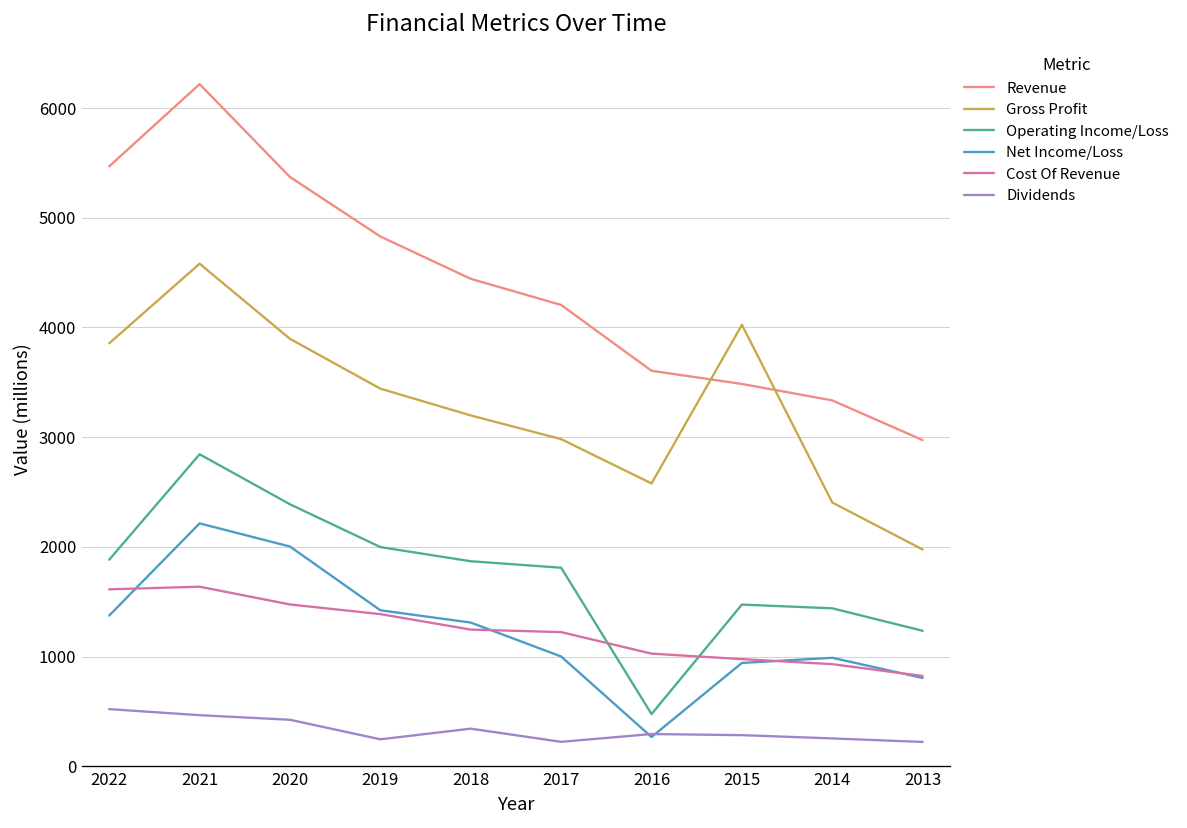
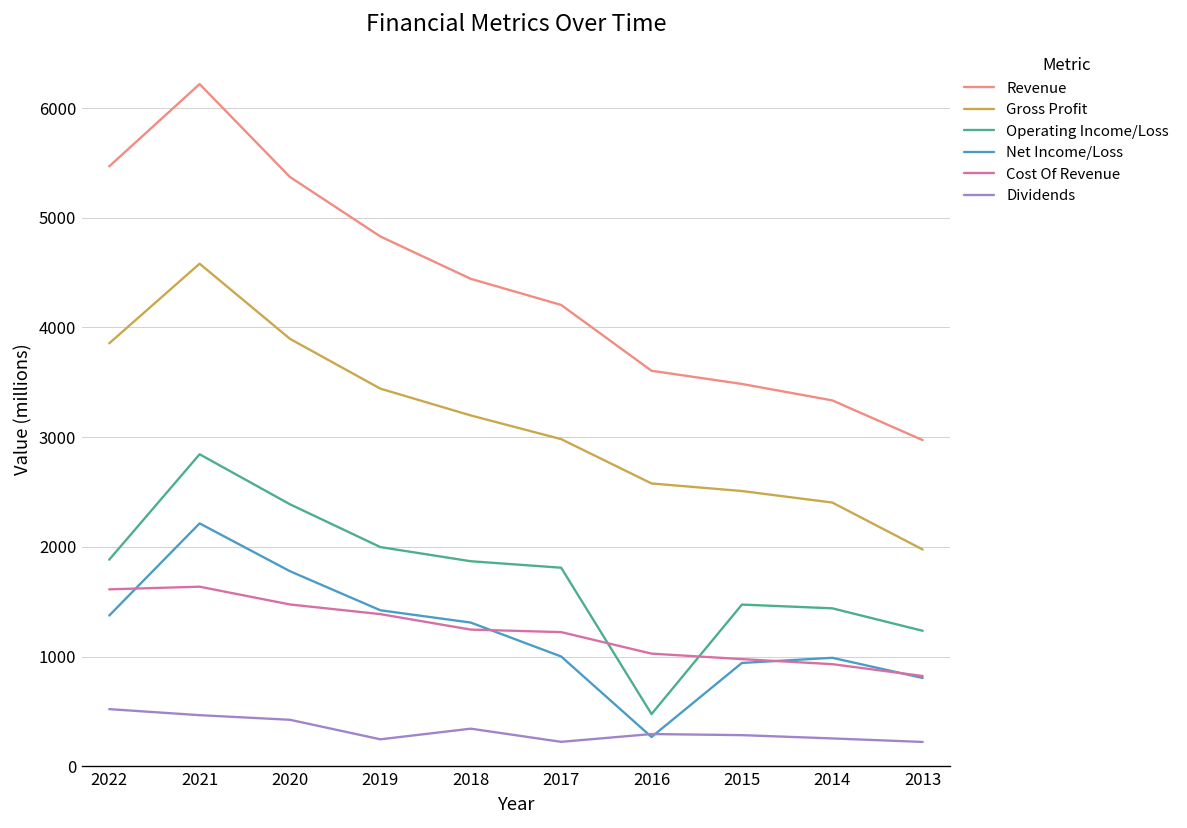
  {
    "Gross Profit": {
      "2022": 3900,
      "2021": 4600,
      "2020": 3900,
      "2019": 3400,
      "2018": 3200,
      "2017": 3000,
      "2016": 2600,
-     "2015": 4000,
+     "2015": 2500,
      "2014": 2400,
      "2013": 2000
    },
    "Operating Income/Loss": {
      "2022": 1900,
      "2021": 2800,
      "2020": 2400,
      "2019": 2000,
      "2018": 1900,
      "2017": 1800,
      "2016": 500,
      "2015": 1500,
      "2014": 1400,
      "2013": 1200
    },
    "Net Income/Loss": {
      "2022": 1400,
      "2021": 2200,
-     "2020": 2000,
+     "2020": 1800,
      "2019": 1400,
      "2018": 1300,
      "2017": 1000,
      "2015": 900,
      "2014": 1000
    },
    "Dividends": {
      "2022": 500,
      "2021": 500,
      "2020": 400,
      "2019": 200,
      "2018": 300,
      "2017": 200,
      "2015": 300,
      "2014": 300,
      "2013": 200
    }
  }
